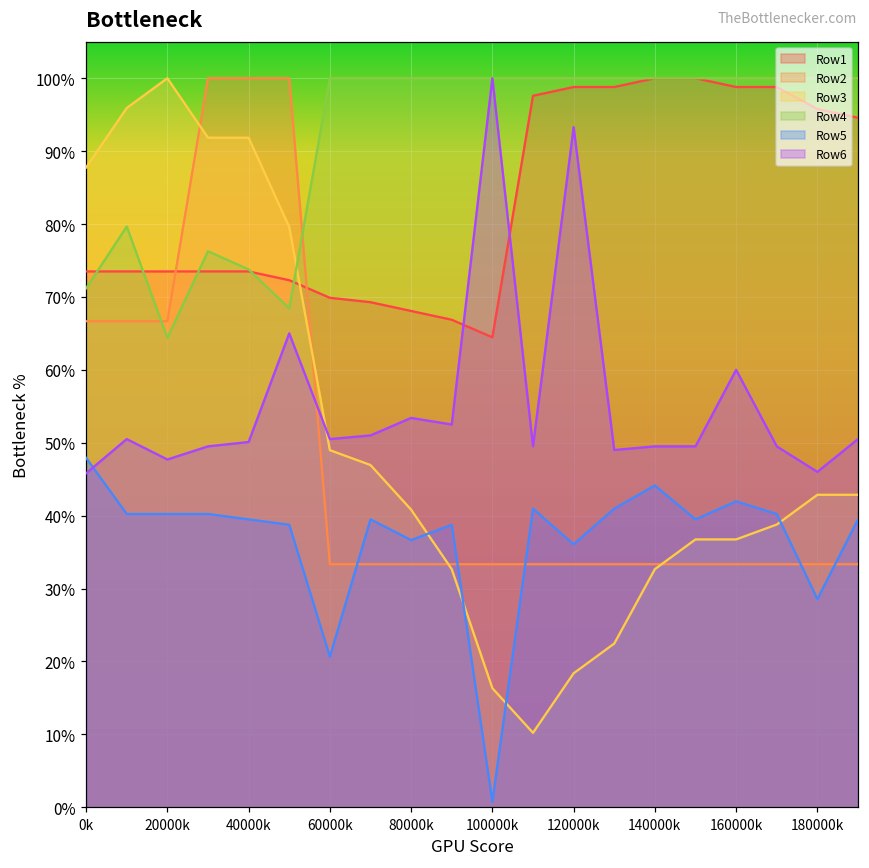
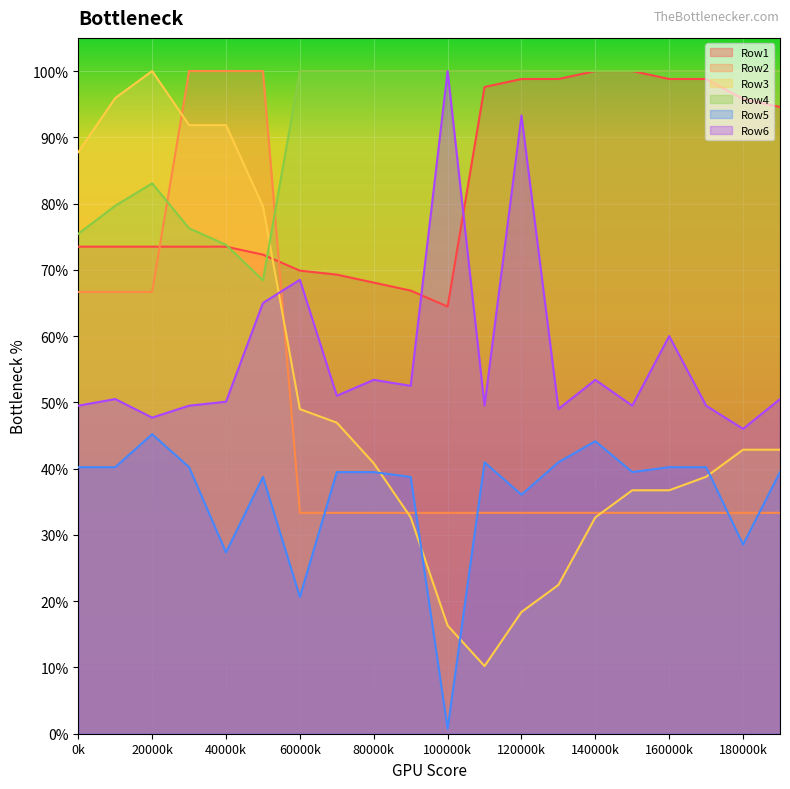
  {
    "Row4": {
-     "0k": "71%",
-     "20000k": "64%",
+     "0k": "75%",
+     "20000k": "83%",
      "60000k": "100%",
      "80000k": "100%",
      "120000k": "100%",
      "160000k": "100%"
    },
    "Row5": {
-     "0k": "48%",
-     "20000k": "40%",
-     "40000k": "39%",
+     "0k": "40%",
+     "20000k": "45%",
+     "40000k": "27%",
      "60000k": "21%",
-     "80000k": "37%",
+     "80000k": "39%",
      "100000k": "1%",
      "120000k": "36%",
      "140000k": "44%",
-     "160000k": "42%",
+     "160000k": "40%",
      "180000k": "29%"
    },
    "Row6": {
-     "0k": "46%",
+     "0k": "50%",
      "20000k": "48%",
      "40000k": "50%",
-     "60000k": "51%",
+     "60000k": "69%",
      "80000k": "53%",
      "120000k": "93%",
-     "140000k": "50%",
+     "140000k": "53%",
      "160000k": "60%",
      "180000k": "46%"
    }
  }
